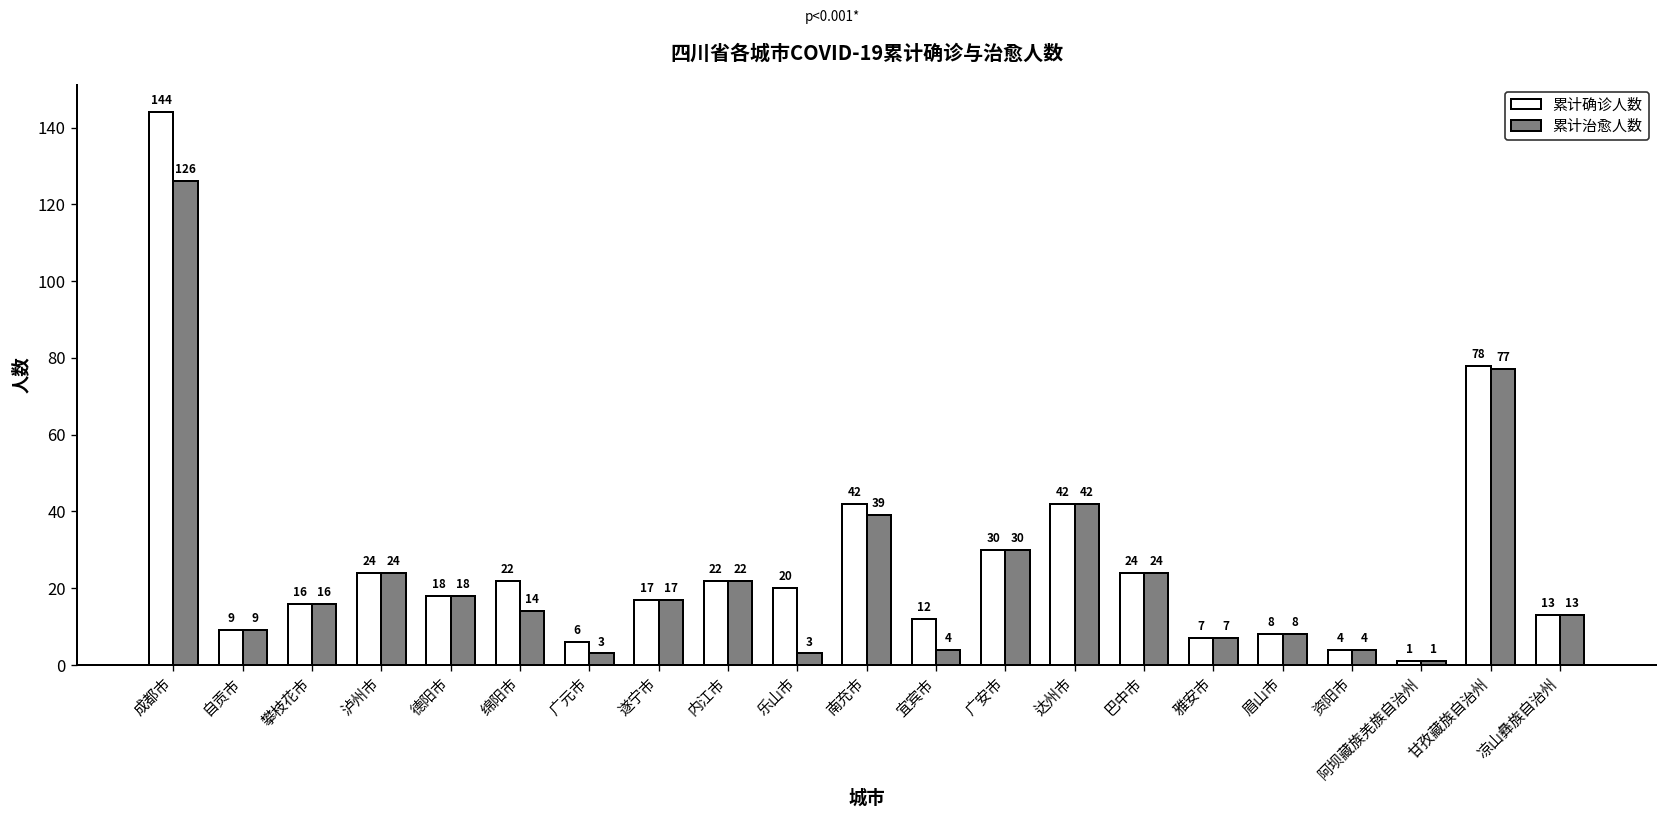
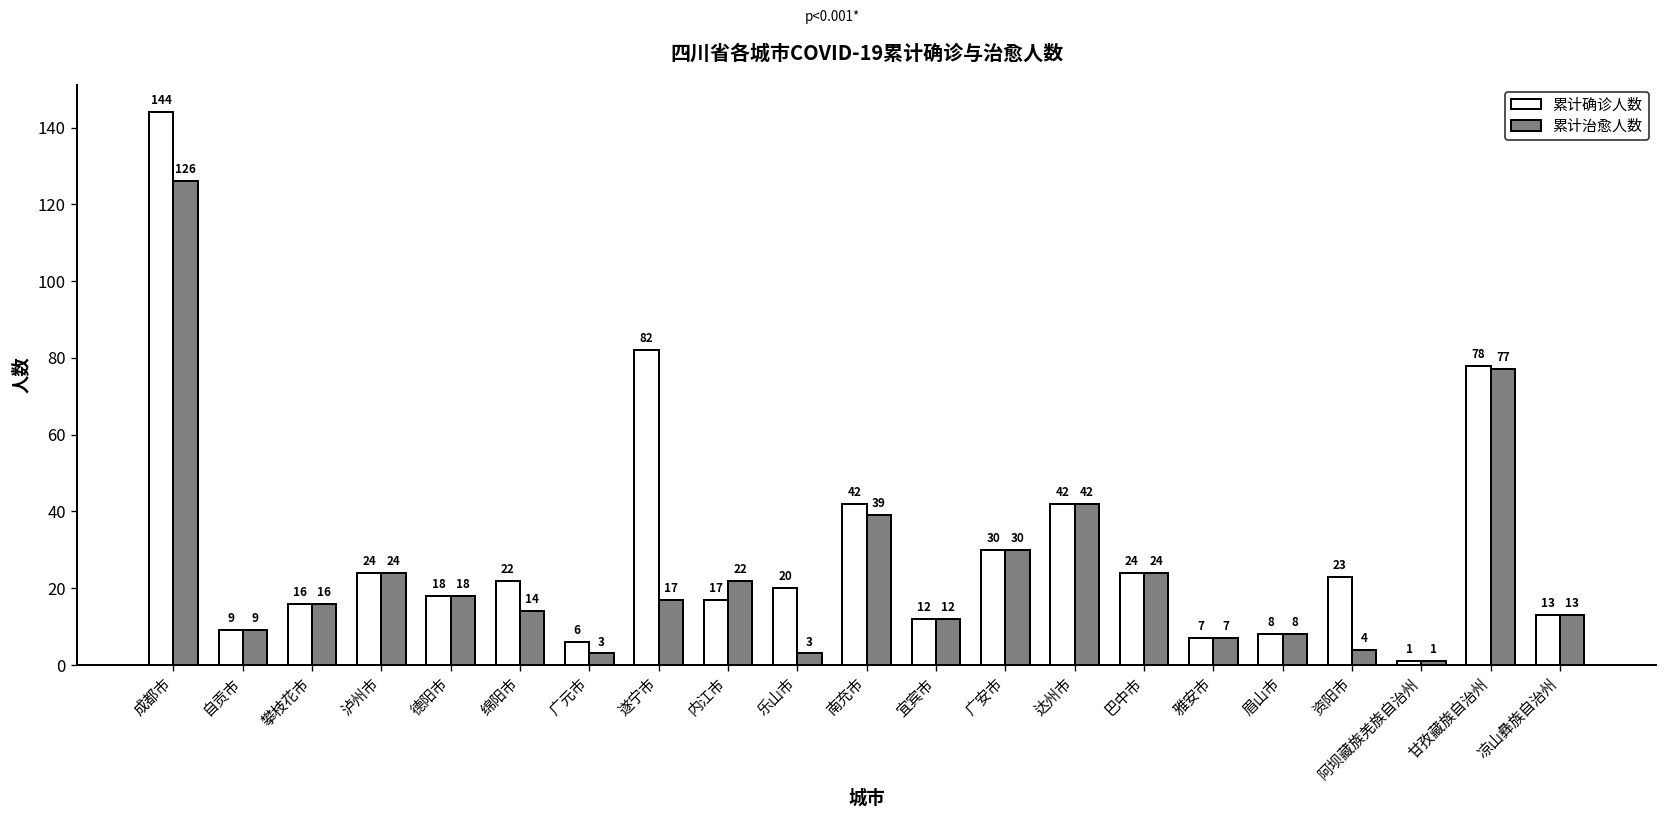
  {
    "累计确诊人数": {
      "成都市": 144,
      "自贡市": 9,
      "攀枝花市": 16,
      "泸州市": 24,
      "德阳市": 18,
      "绵阳市": 22,
      "广元市": 6,
-     "遂宁市": 17,
-     "内江市": 22,
+     "遂宁市": 82,
+     "内江市": 17,
      "乐山市": 20,
      "南充市": 42,
      "宜宾市": 12,
      "广安市": 30,
      "达州市": 42,
      "巴中市": 24,
      "雅安市": 7,
      "眉山市": 8,
-     "资阳市": 4,
+     "资阳市": 23,
      "阿坝藏族羌族自治州": 1,
      "甘孜藏族自治州": 78,
      "凉山彝族自治州": 13
    },
    "累计治愈人数": {
      "成都市": 126,
      "自贡市": 9,
      "攀枝花市": 16,
      "泸州市": 24,
      "德阳市": 18,
      "绵阳市": 14,
      "广元市": 3,
      "遂宁市": 17,
      "内江市": 22,
      "乐山市": 3,
      "南充市": 39,
-     "宜宾市": 4,
+     "宜宾市": 12,
      "广安市": 30,
      "达州市": 42,
      "巴中市": 24,
      "雅安市": 7,
      "眉山市": 8,
      "资阳市": 4,
      "阿坝藏族羌族自治州": 1,
      "甘孜藏族自治州": 77,
      "凉山彝族自治州": 13
    }
  }
